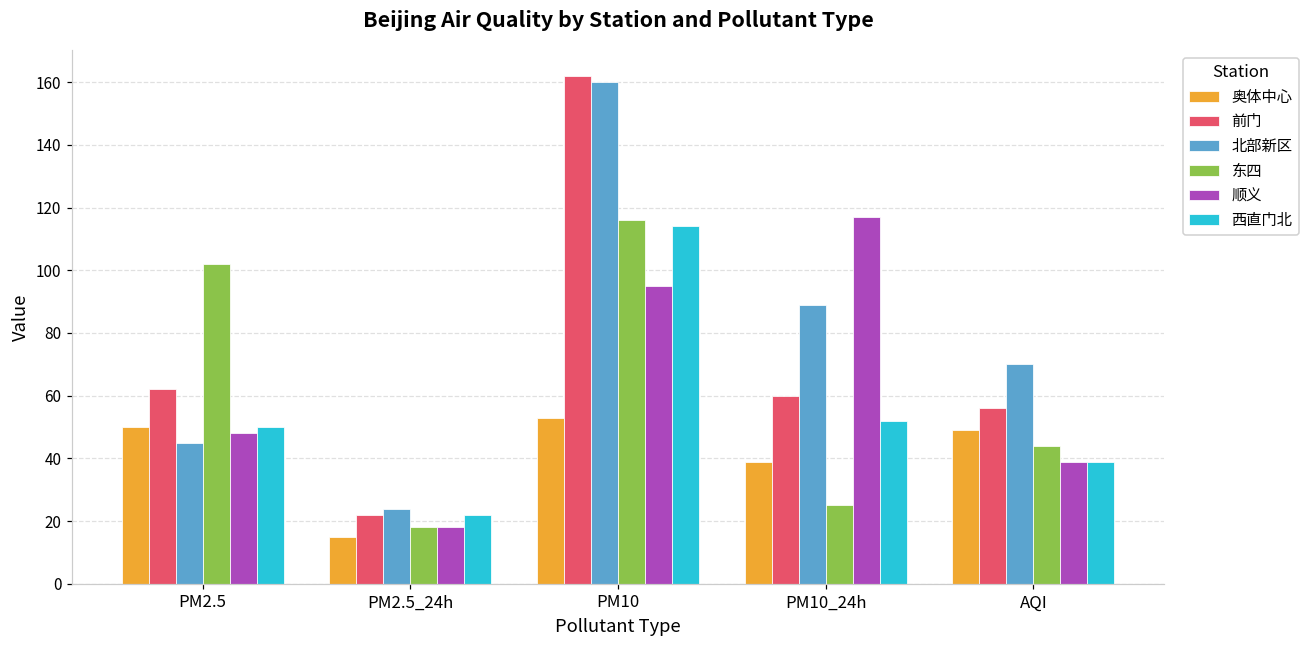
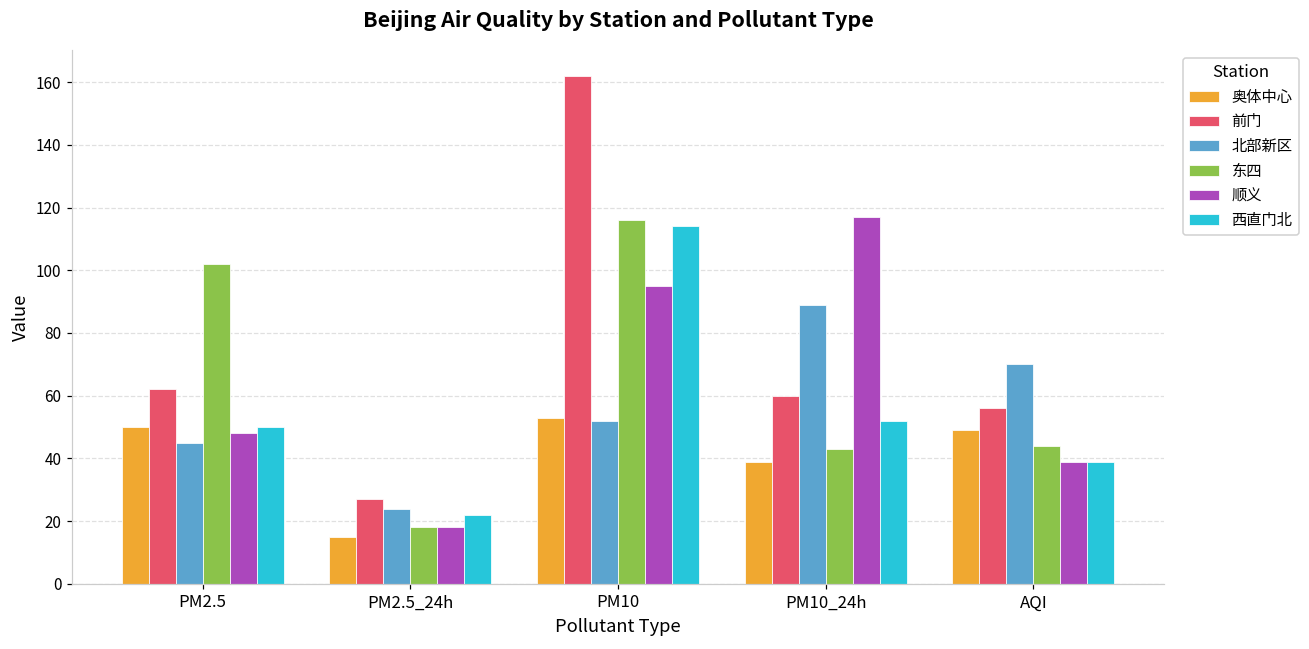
  {
    "奥体中心": {
      "PM2.5": 50,
      "PM2.5_24h": 15,
      "PM10": 53,
      "PM10_24h": 39,
      "AQI": 49
    },
    "前门": {
      "PM2.5": 62,
-     "PM2.5_24h": 22,
+     "PM2.5_24h": 27,
      "PM10": 162,
      "PM10_24h": 60,
      "AQI": 56
    },
    "北部新区": {
      "PM2.5": 45,
      "PM2.5_24h": 24,
-     "PM10": 160,
+     "PM10": 52,
      "PM10_24h": 89,
      "AQI": 70
    },
    "东四": {
      "PM2.5": 102,
      "PM2.5_24h": 18,
      "PM10": 116,
-     "PM10_24h": 25,
+     "PM10_24h": 43,
      "AQI": 44
    },
    "顺义": {
      "PM2.5": 48,
      "PM2.5_24h": 18,
      "PM10": 95,
      "PM10_24h": 117,
      "AQI": 39
    },
    "西直门北": {
      "PM2.5": 50,
      "PM2.5_24h": 22,
      "PM10": 114,
      "PM10_24h": 52,
      "AQI": 39
    }
  }
